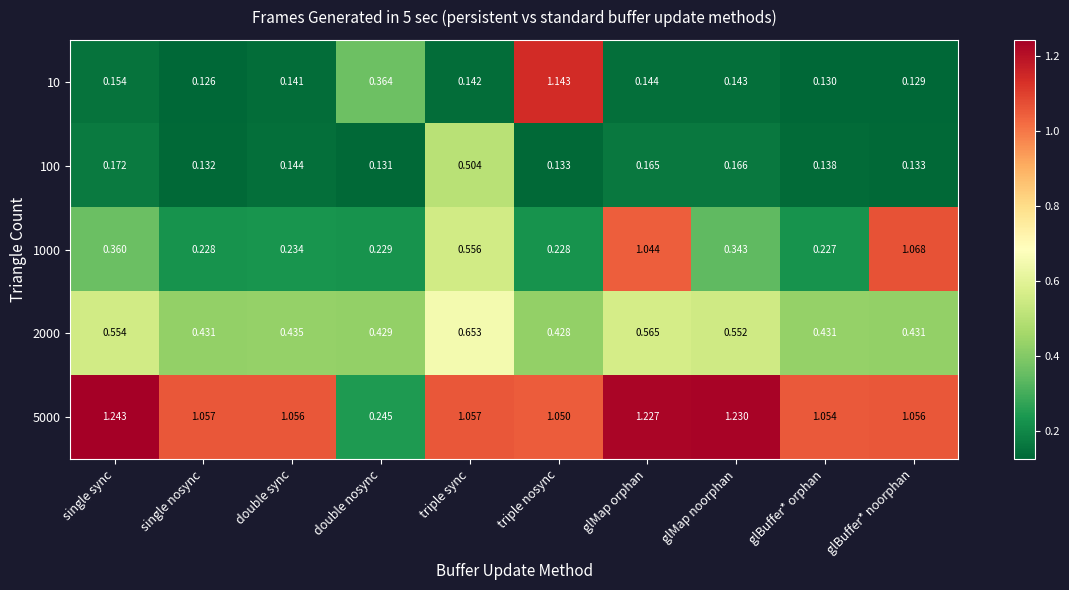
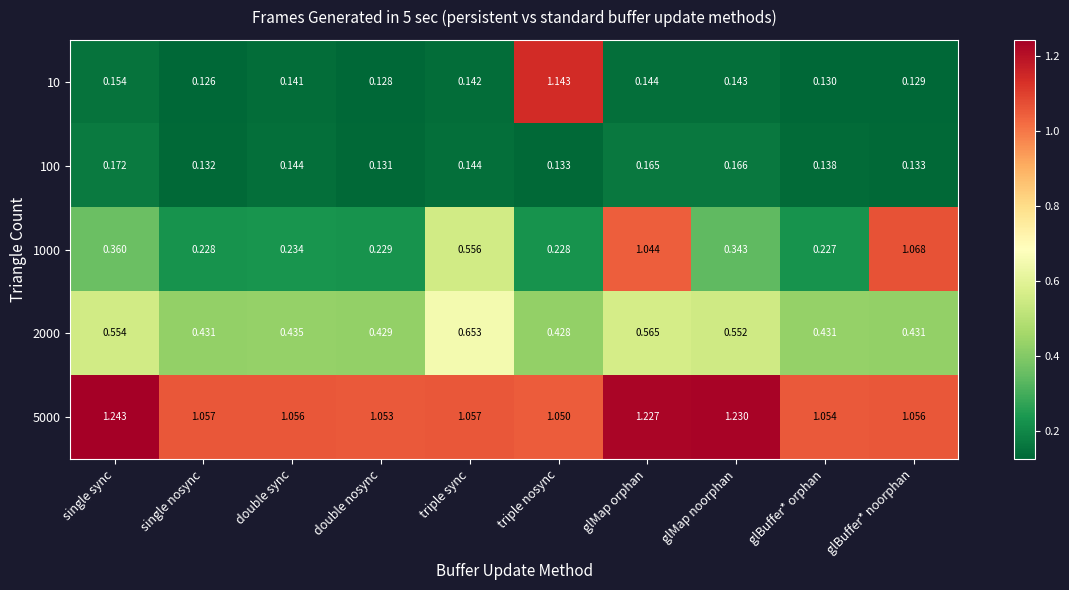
  {
    "10": {
      "single sync": 0.154,
      "single nosync": 0.126,
      "double sync": 0.141,
-     "double nosync": 0.364,
+     "double nosync": 0.128,
      "triple sync": 0.142,
      "triple nosync": 1.143,
      "glMap orphan": 0.144,
      "glMap noorphan": 0.143,
      "glBuffer* orphan": 0.130,
      "glBuffer* noorphan": 0.129
    },
    "100": {
      "single sync": 0.172,
      "single nosync": 0.132,
      "double sync": 0.144,
      "double nosync": 0.131,
-     "triple sync": 0.504,
+     "triple sync": 0.144,
      "triple nosync": 0.133,
      "glMap orphan": 0.165,
      "glMap noorphan": 0.166,
      "glBuffer* orphan": 0.138,
      "glBuffer* noorphan": 0.133
    },
    "1000": {
      "single sync": 0.360,
      "single nosync": 0.228,
      "double sync": 0.234,
      "double nosync": 0.229,
      "triple sync": 0.556,
      "triple nosync": 0.228,
      "glMap orphan": 1.044,
      "glMap noorphan": 0.343,
      "glBuffer* orphan": 0.227,
      "glBuffer* noorphan": 1.068
    },
    "2000": {
      "single sync": 0.554,
      "single nosync": 0.431,
      "double sync": 0.435,
      "double nosync": 0.429,
      "triple sync": 0.653,
      "triple nosync": 0.428,
      "glMap orphan": 0.565,
      "glMap noorphan": 0.552,
      "glBuffer* orphan": 0.431,
      "glBuffer* noorphan": 0.431
    },
    "5000": {
      "single sync": 1.243,
      "single nosync": 1.057,
      "double sync": 1.056,
-     "double nosync": 0.245,
+     "double nosync": 1.053,
      "triple sync": 1.057,
      "triple nosync": 1.050,
      "glMap orphan": 1.227,
      "glMap noorphan": 1.230,
      "glBuffer* orphan": 1.054,
      "glBuffer* noorphan": 1.056
    }
  }
